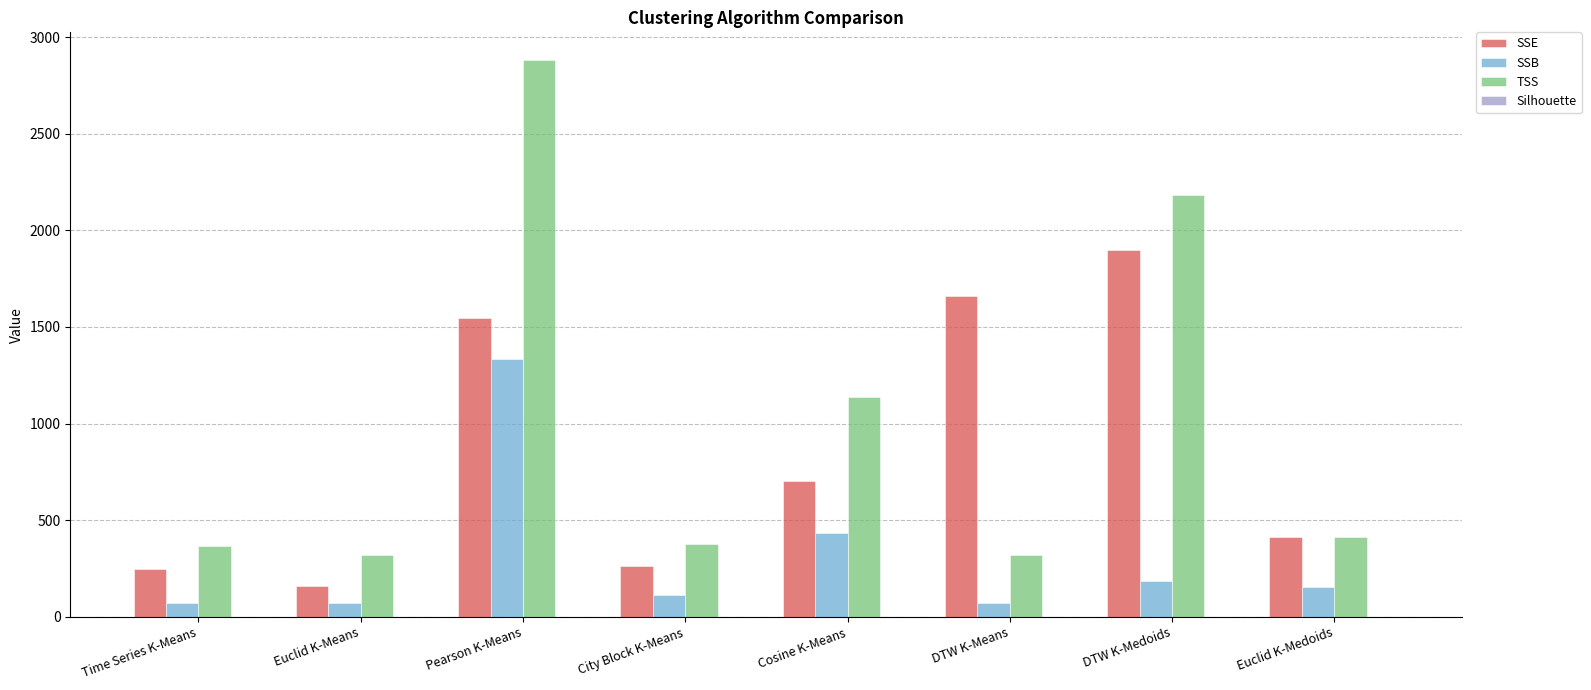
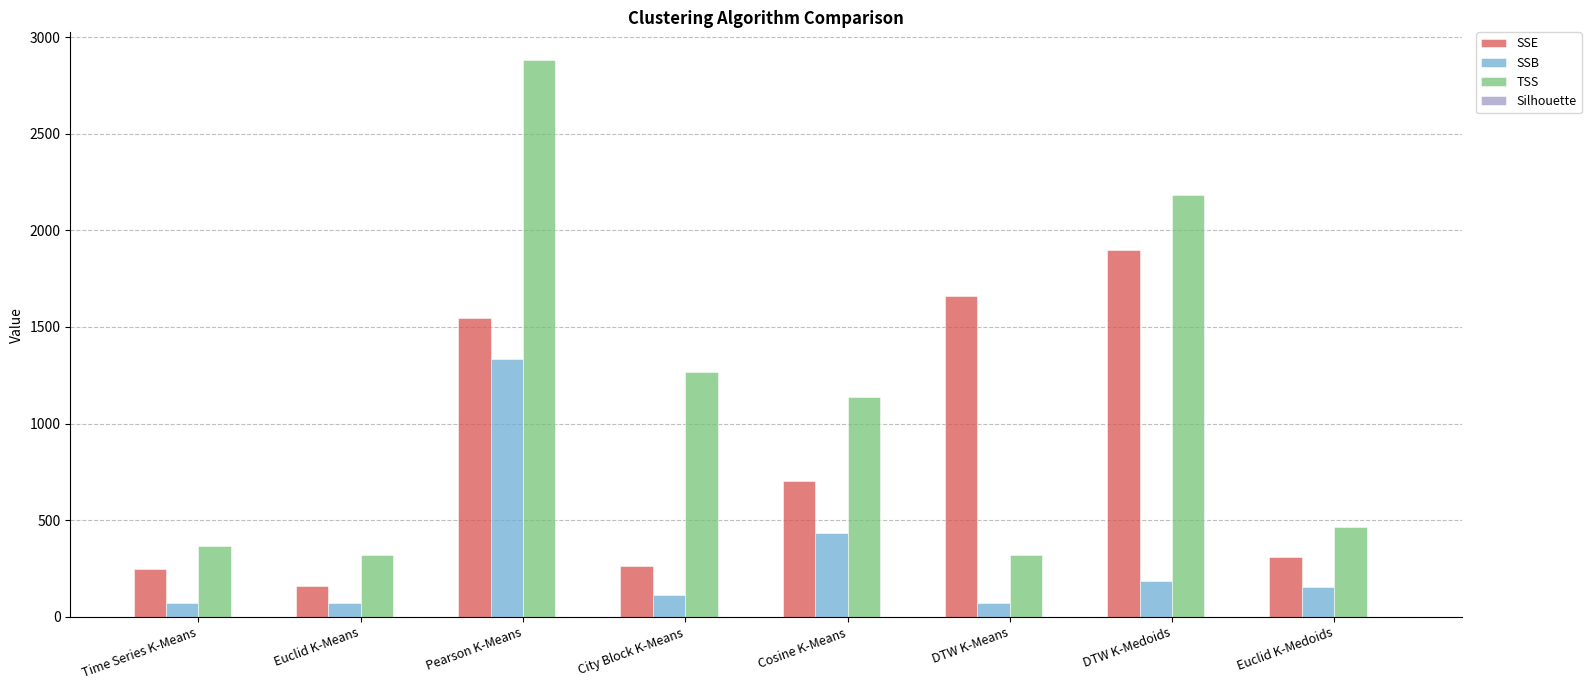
  {
    "SSE": {
      "Time Series K-Means": 250,
      "Euclid K-Means": 160,
      "Pearson K-Means": 1550,
      "City Block K-Means": 260,
      "Cosine K-Means": 700,
      "DTW K-Means": 1660,
      "DTW K-Medoids": 1900,
-     "Euclid K-Medoids": 420
+     "Euclid K-Medoids": 310
    },
    "TSS": {
      "Time Series K-Means": 370,
      "Euclid K-Means": 320,
      "Pearson K-Means": 2880,
-     "City Block K-Means": 380,
+     "City Block K-Means": 1260,
      "Cosine K-Means": 1140,
      "DTW K-Means": 320,
      "DTW K-Medoids": 2180,
-     "Euclid K-Medoids": 420
+     "Euclid K-Medoids": 470
    }
  }
